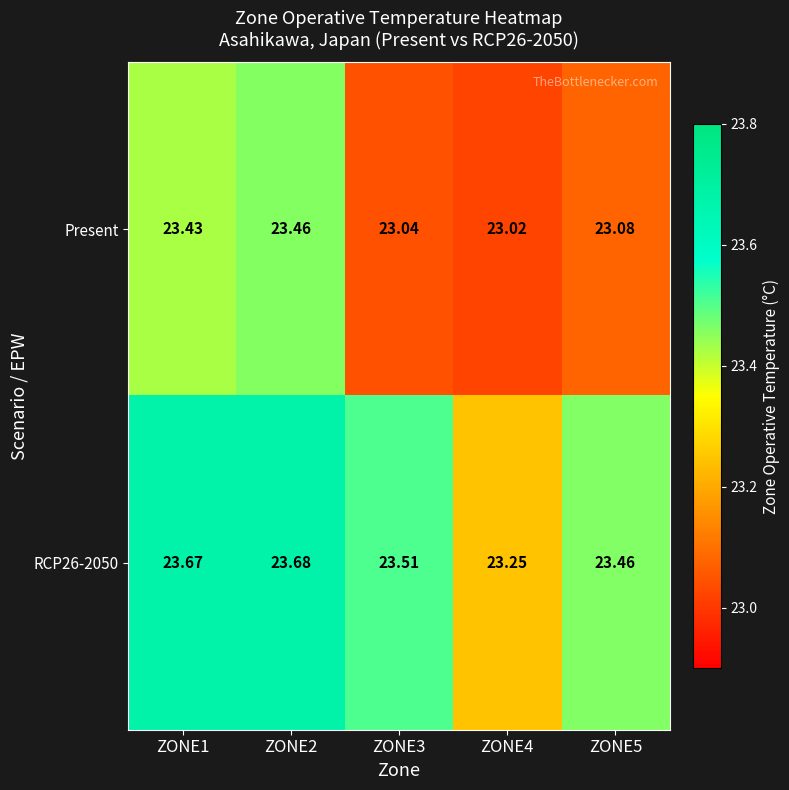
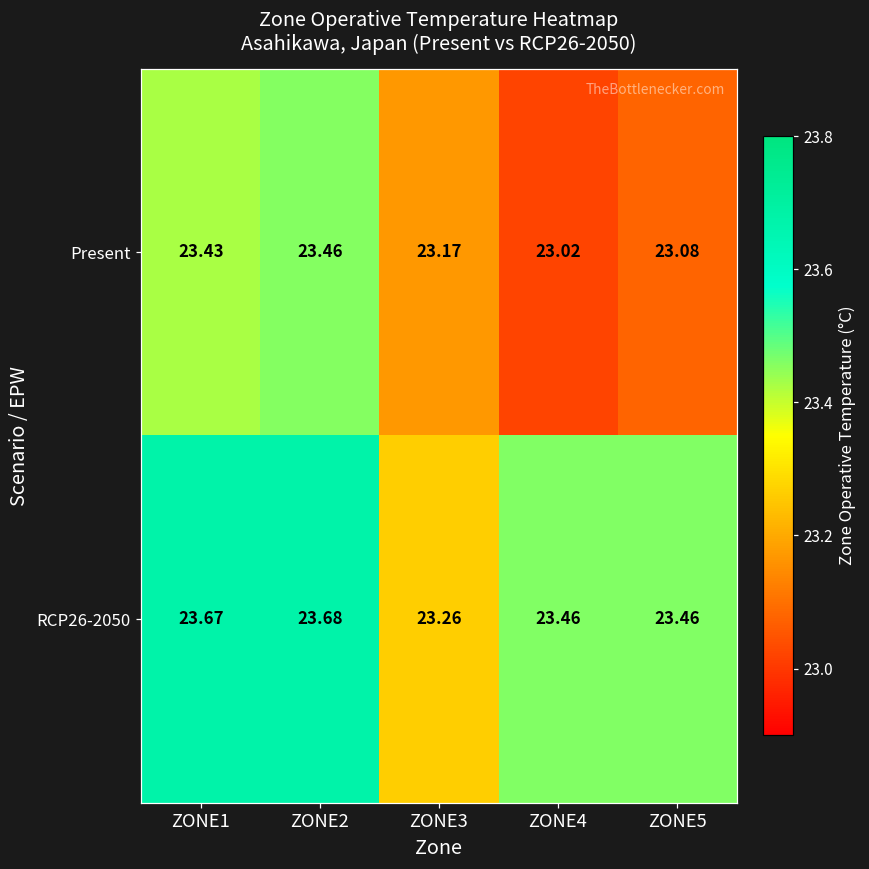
  {
    "Present": {
      "ZONE1": 23.43,
      "ZONE2": 23.46,
-     "ZONE3": 23.04,
+     "ZONE3": 23.17,
      "ZONE4": 23.02
    },
    "RCP26-2050": {
      "ZONE1": 23.67,
      "ZONE2": 23.68,
-     "ZONE3": 23.51,
-     "ZONE4": 23.25,
+     "ZONE3": 23.26,
+     "ZONE4": 23.46,
      "ZONE5": 23.46
    }
  }
